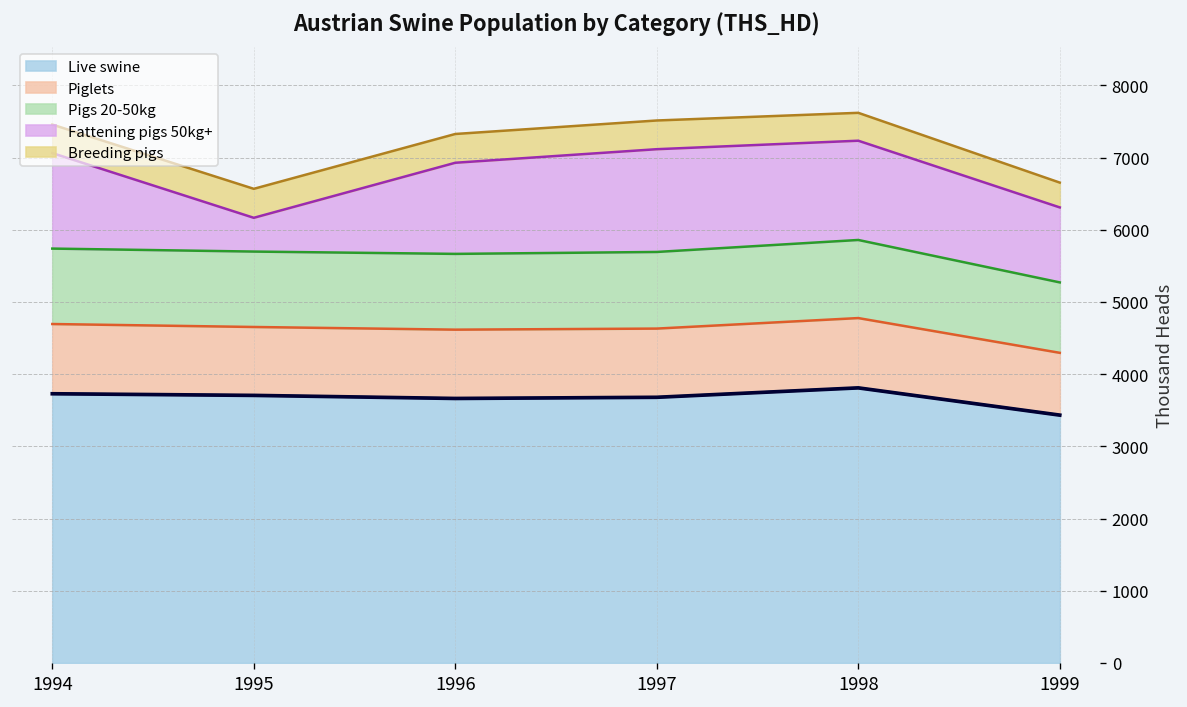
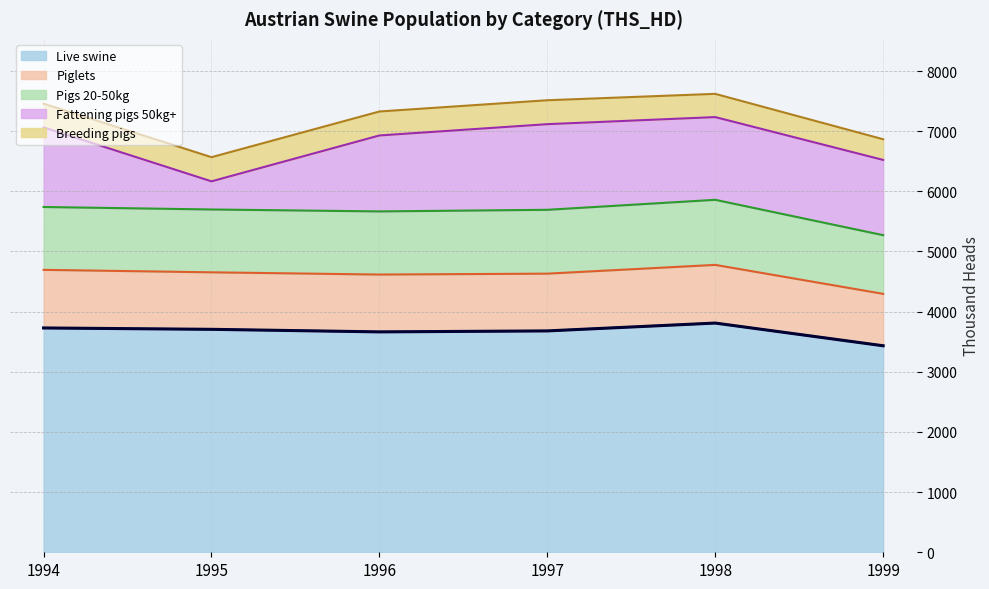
  {
    "Fattening pigs 50kg+": {
      "1995": 500,
      "1996": 1300,
      "1997": 1400,
      "1998": 1400,
-     "1999": 1000
+     "1999": 1300
    }
  }
